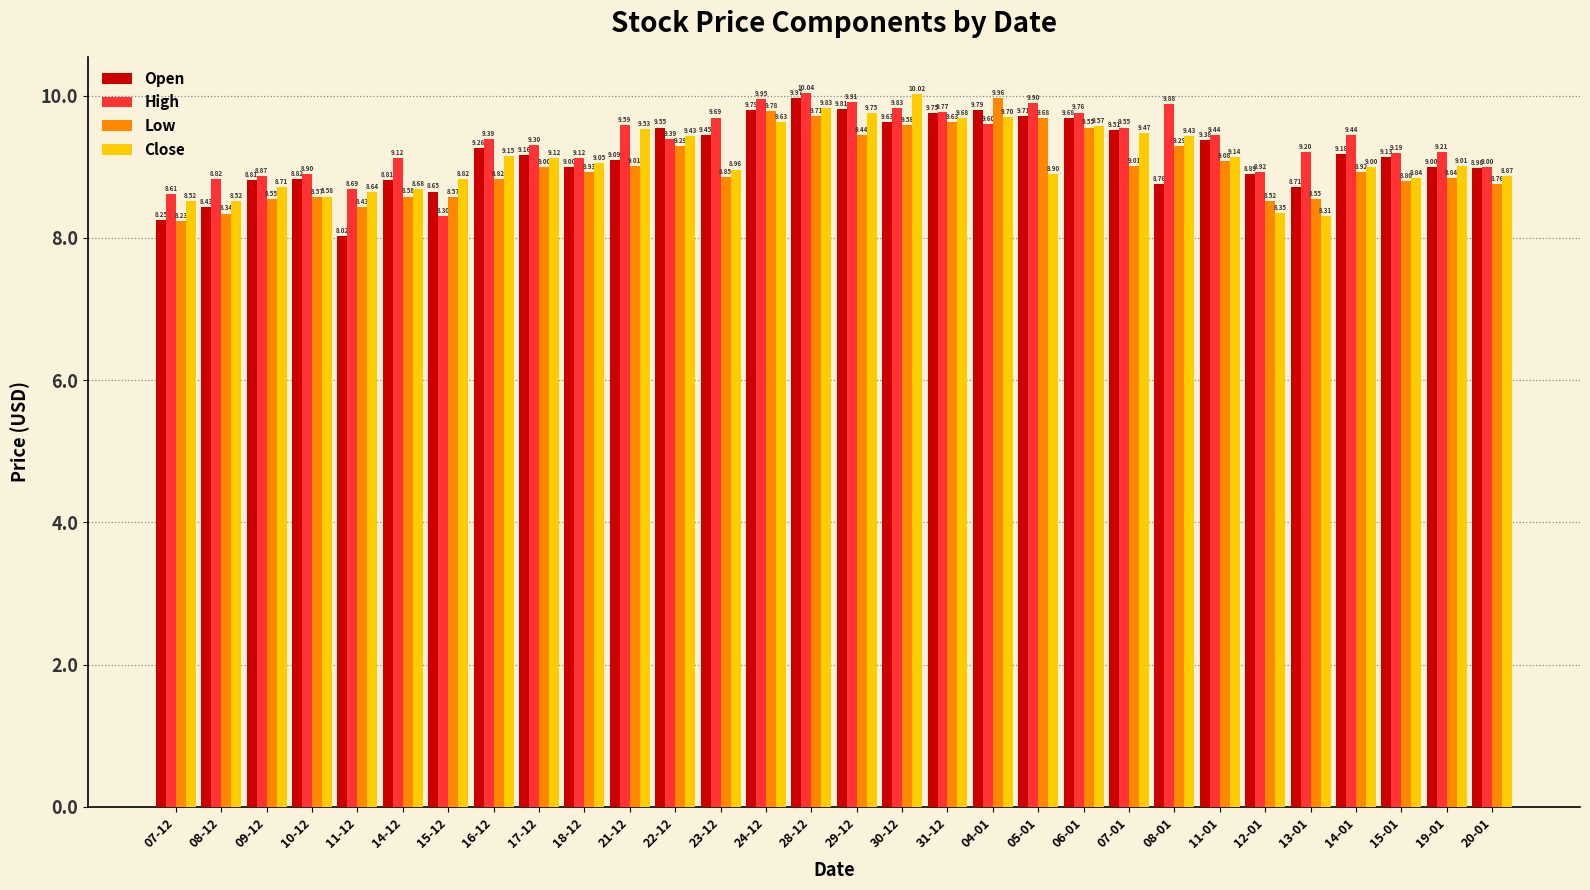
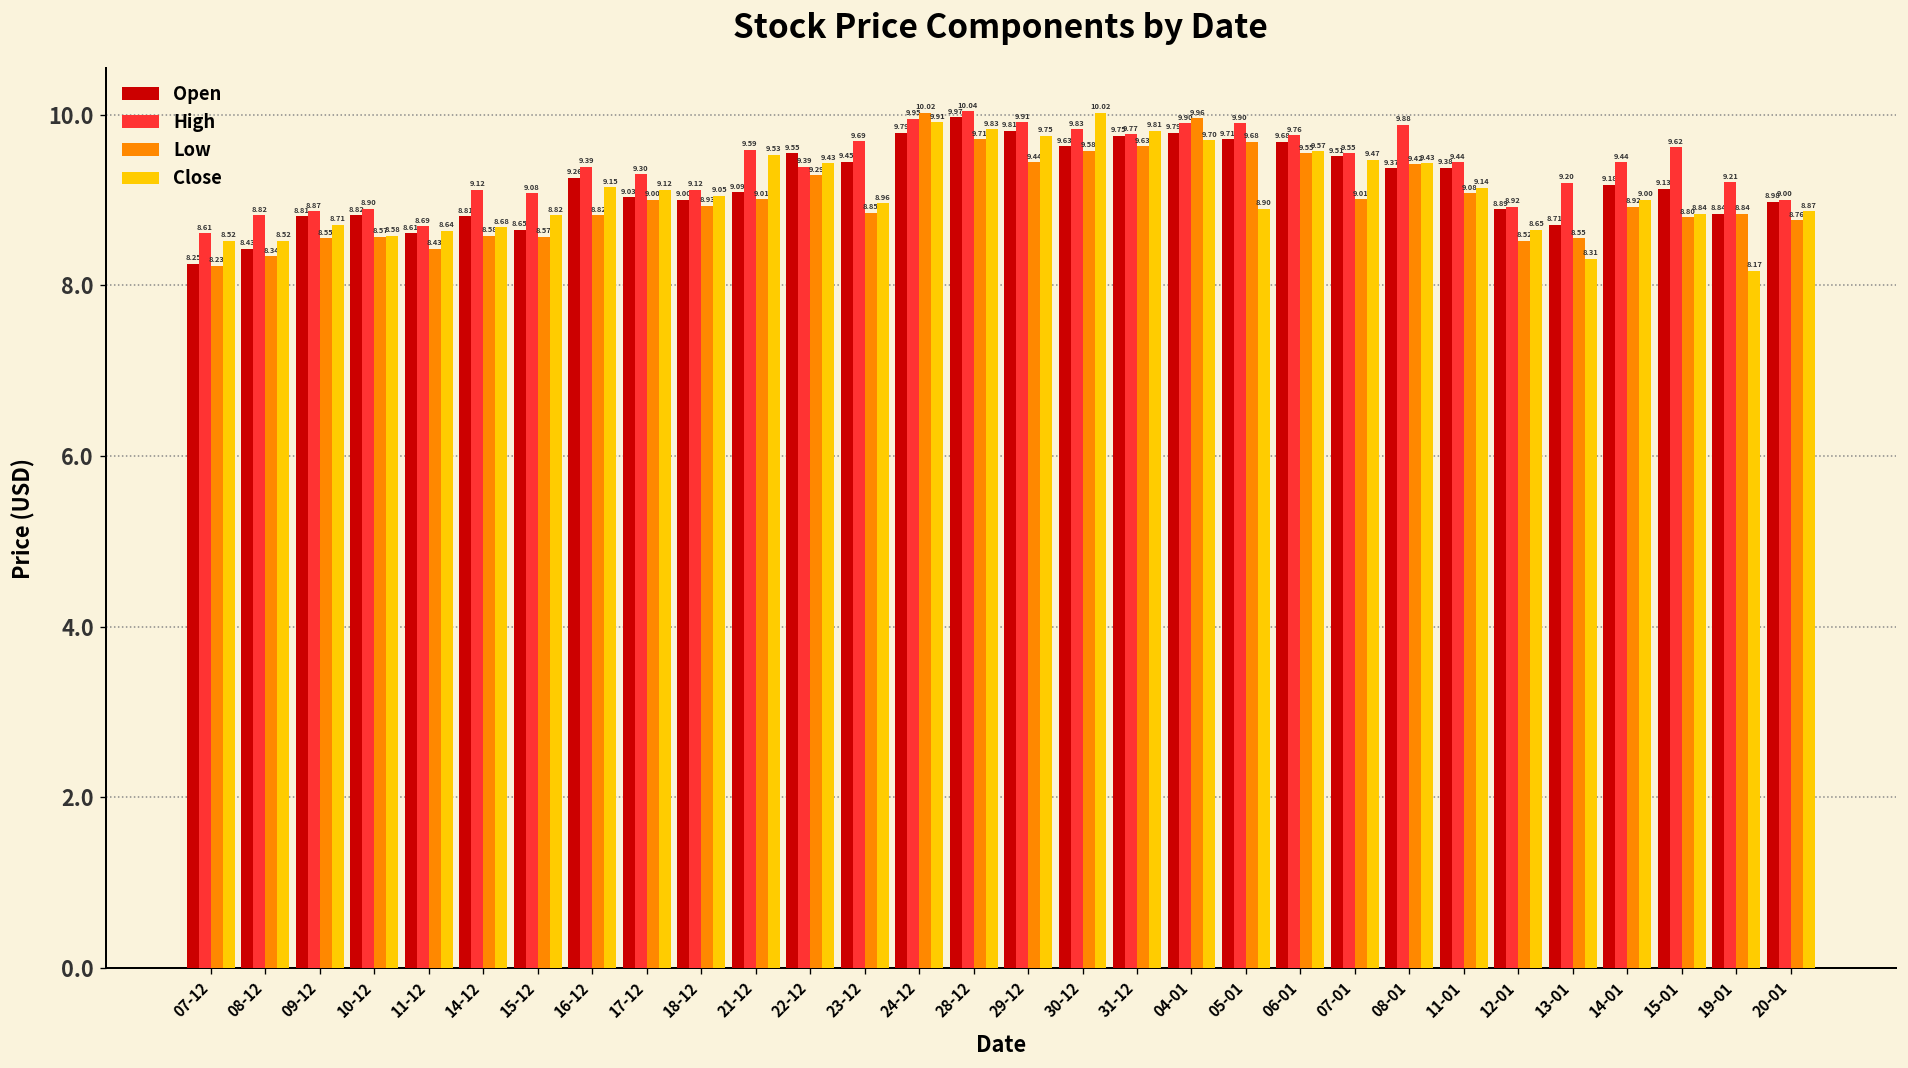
  {
    "Open": {
      "07-12": 8.25,
      "08-12": 8.43,
      "09-12": 8.81,
      "10-12": 8.82,
-     "11-12": 8.02,
+     "11-12": 8.61,
      "14-12": 8.81,
      "15-12": 8.65,
      "16-12": 9.26,
-     "17-12": 9.16,
+     "17-12": 9.03,
      "18-12": 9.00,
      "21-12": 9.09,
      "22-12": 9.55,
      "23-12": 9.45,
      "24-12": 9.79,
      "28-12": 9.97,
      "29-12": 9.81,
      "30-12": 9.63,
      "04-01": 9.79,
      "05-01": 9.71,
      "06-01": 9.68,
      "07-01": 9.51,
-     "08-01": 8.76,
+     "08-01": 9.37,
      "11-01": 9.38,
      "13-01": 8.71,
      "14-01": 9.18,
      "15-01": 9.13,
-     "19-01": 9.00
+     "19-01": 8.84
    },
    "High": {
      "07-12": 8.61,
      "08-12": 8.82,
      "09-12": 8.87,
      "10-12": 8.90,
      "11-12": 8.69,
      "14-12": 9.12,
-     "15-12": 8.30,
+     "15-12": 9.08,
      "16-12": 9.39,
      "17-12": 9.30,
      "18-12": 9.12,
      "21-12": 9.59,
      "22-12": 9.39,
      "23-12": 9.69,
      "24-12": 9.95,
      "28-12": 10.04,
      "29-12": 9.91,
      "30-12": 9.83,
-     "04-01": 9.60,
+     "04-01": 9.90,
      "05-01": 9.90,
      "06-01": 9.76,
      "07-01": 9.55,
      "08-01": 9.88,
      "11-01": 9.44,
      "13-01": 9.20,
      "14-01": 9.44,
-     "15-01": 9.19,
+     "15-01": 9.62,
      "19-01": 9.21
    },
    "Low": {
      "07-12": 8.23,
      "08-12": 8.34,
      "09-12": 8.55,
      "11-12": 8.43,
      "14-12": 8.58,
      "15-12": 8.57,
      "16-12": 8.82,
      "17-12": 9.00,
      "18-12": 8.93,
      "21-12": 9.01,
      "22-12": 9.29,
      "23-12": 8.85,
-     "24-12": 9.78,
+     "24-12": 10.02,
      "28-12": 9.71,
      "29-12": 9.44,
      "30-12": 9.58,
      "31-12": 9.63,
      "04-01": 9.96,
      "05-01": 9.68,
      "07-01": 9.01,
-     "08-01": 9.29,
+     "08-01": 9.42,
      "11-01": 9.08,
      "12-01": 8.52,
      "13-01": 8.55,
      "14-01": 8.92,
      "15-01": 8.80,
      "19-01": 8.84,
      "20-01": 8.76
    },
    "Close": {
      "07-12": 8.52,
      "08-12": 8.52,
      "09-12": 8.71,
      "11-12": 8.64,
      "14-12": 8.68,
      "15-12": 8.82,
      "16-12": 9.15,
      "17-12": 9.12,
      "18-12": 9.05,
      "21-12": 9.53,
      "22-12": 9.43,
      "23-12": 8.96,
-     "24-12": 9.63,
+     "24-12": 9.91,
      "28-12": 9.83,
      "29-12": 9.75,
      "30-12": 10.02,
-     "31-12": 9.68,
+     "31-12": 9.81,
      "04-01": 9.70,
      "05-01": 8.90,
      "07-01": 9.47,
      "08-01": 9.43,
      "11-01": 9.14,
-     "12-01": 8.35,
+     "12-01": 8.65,
      "13-01": 8.31,
      "14-01": 9.00,
      "15-01": 8.84,
-     "19-01": 9.01,
+     "19-01": 8.17,
      "20-01": 8.87
    }
  }
